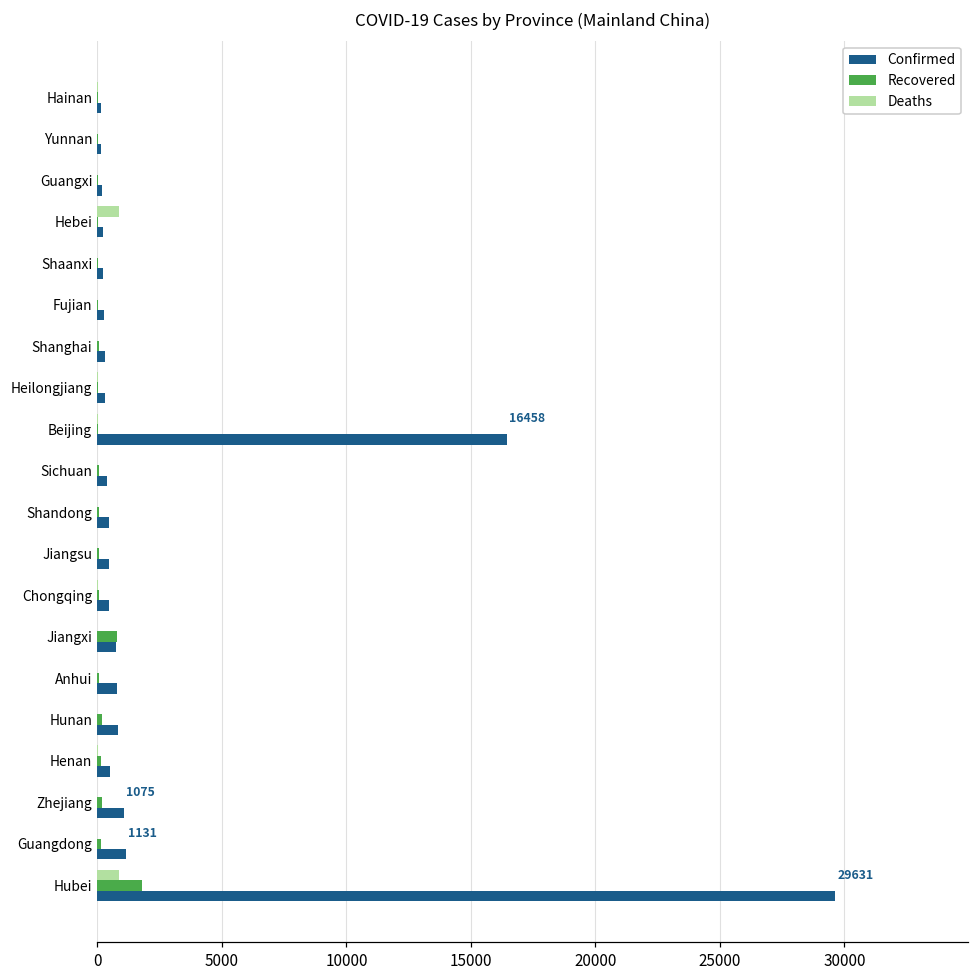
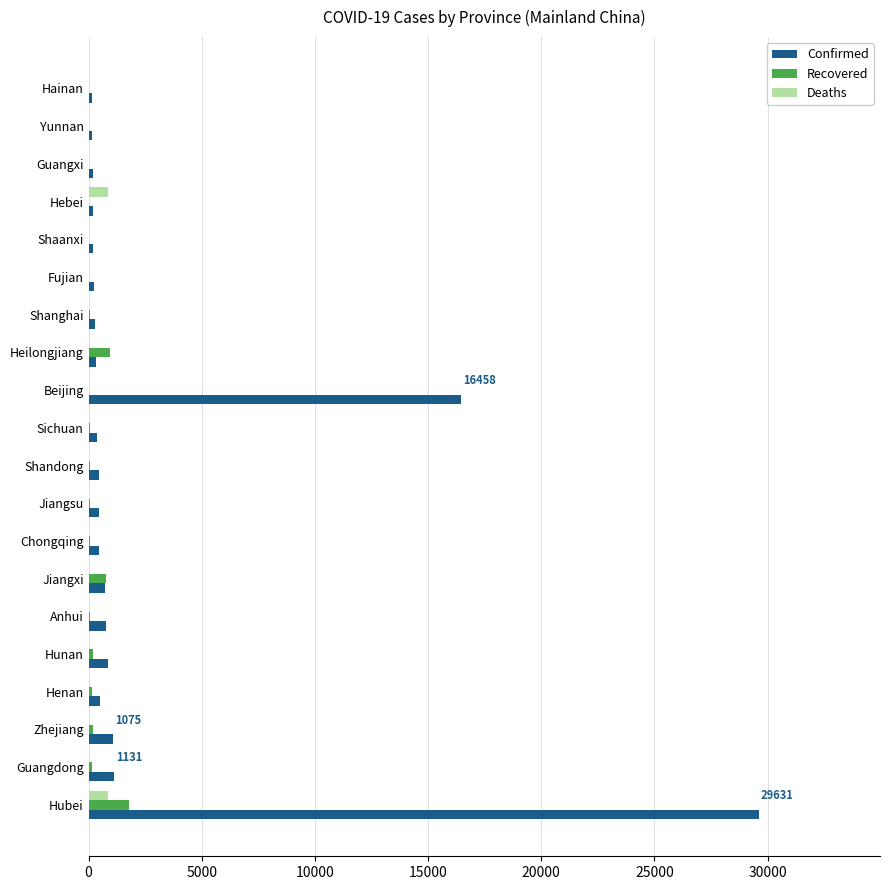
  {
    "Confirmed": {
      "Beijing": 16458,
      "Zhejiang": 1075,
      "Guangdong": 1131,
      "Hubei": 29631
    },
    "Recovered": {
-     "Heilongjiang": 0,
+     "Heilongjiang": 900,
      "Jiangxi": 800,
      "Hunan": 200,
      "Henan": 200,
      "Zhejiang": 200,
      "Guangdong": 100,
      "Hubei": 1800
    },
    "Deaths": {
      "Yunnan": 0,
      "Hebei": 900,
      "Shaanxi": 0,
      "Fujian": 0,
      "Jiangsu": 0,
      "Jiangxi": 0,
      "Zhejiang": 0,
      "Hubei": 900
    }
  }
